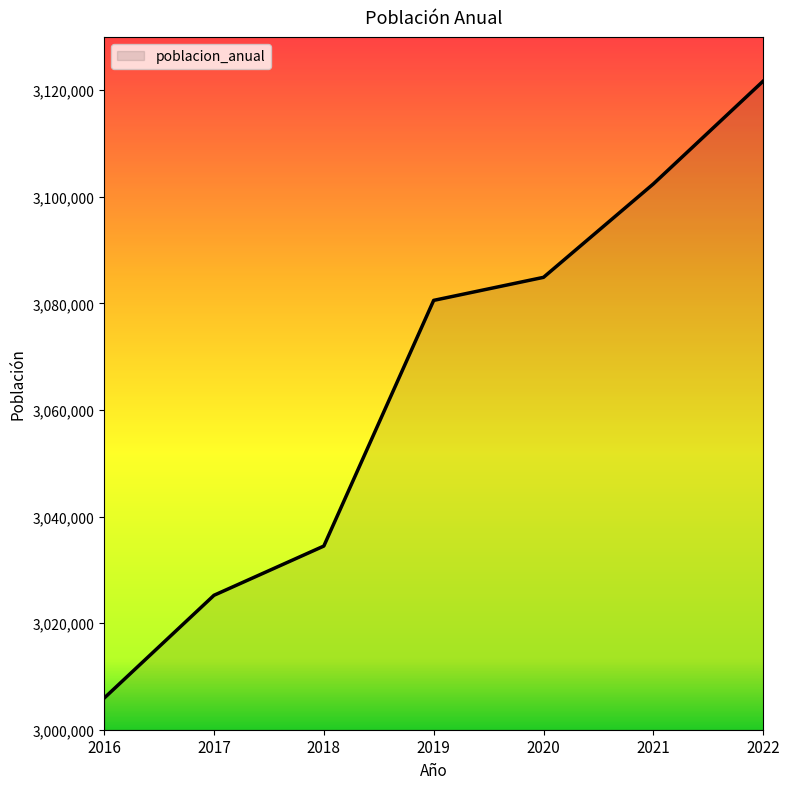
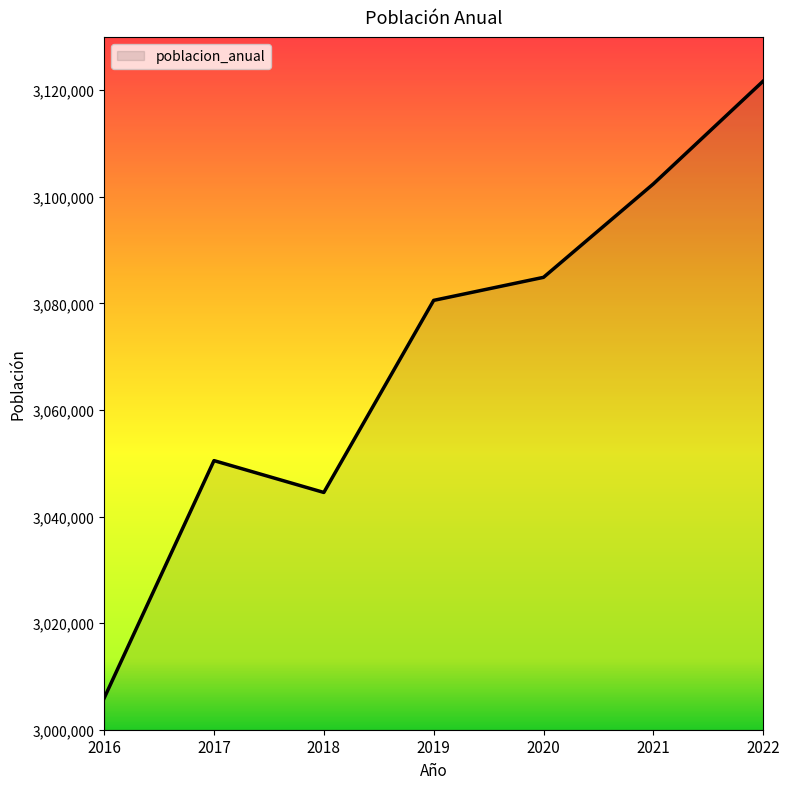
  {
    "2016": "3,006,000",
-   "2017": "3,025,000",
-   "2018": "3,034,000",
+   "2017": "3,050,000",
+   "2018": "3,045,000",
    "2019": "3,081,000",
    "2020": "3,085,000",
    "2021": "3,102,000",
    "2022": "3,122,000"
  }
